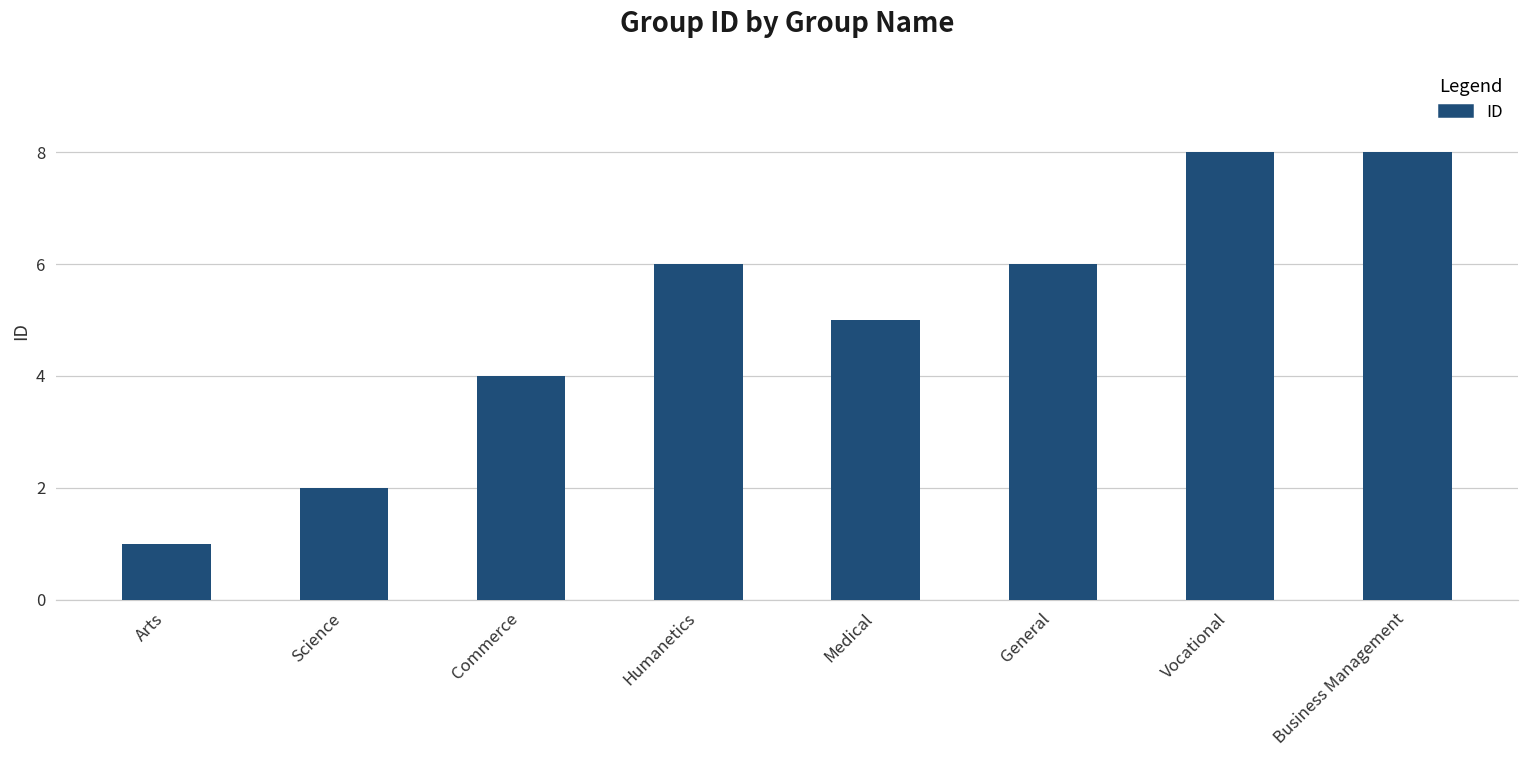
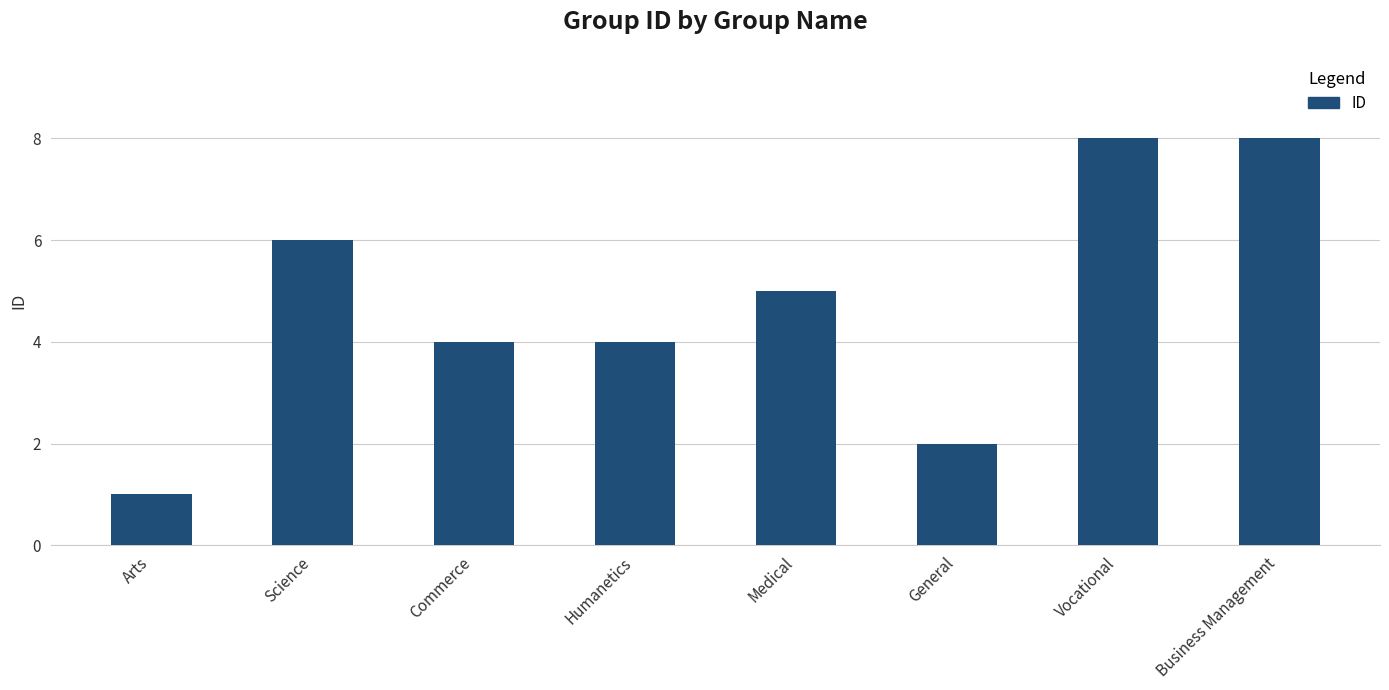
  {
    "Arts": 1,
-   "Science": 2,
+   "Science": 6,
    "Commerce": 4,
-   "Humanetics": 6,
+   "Humanetics": 4,
    "Medical": 5,
-   "General": 6,
+   "General": 2,
    "Vocational": 8,
    "Business Management": 8
  }
